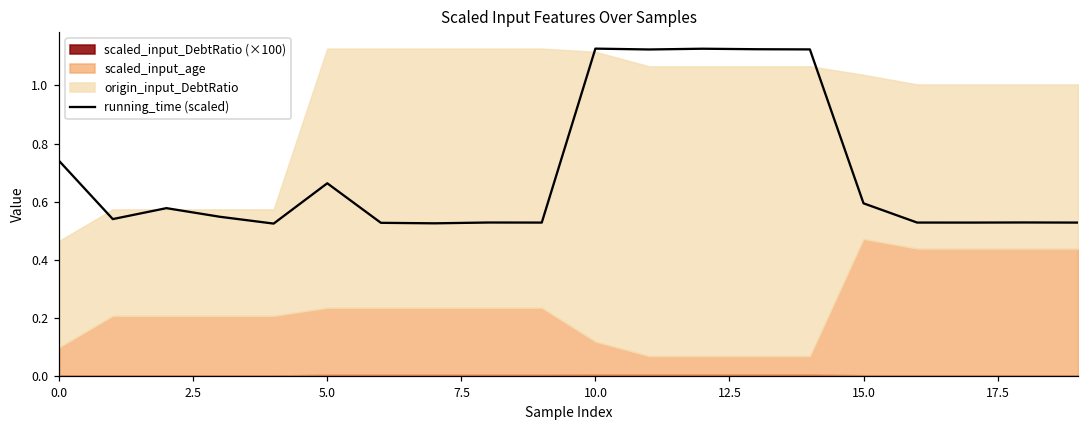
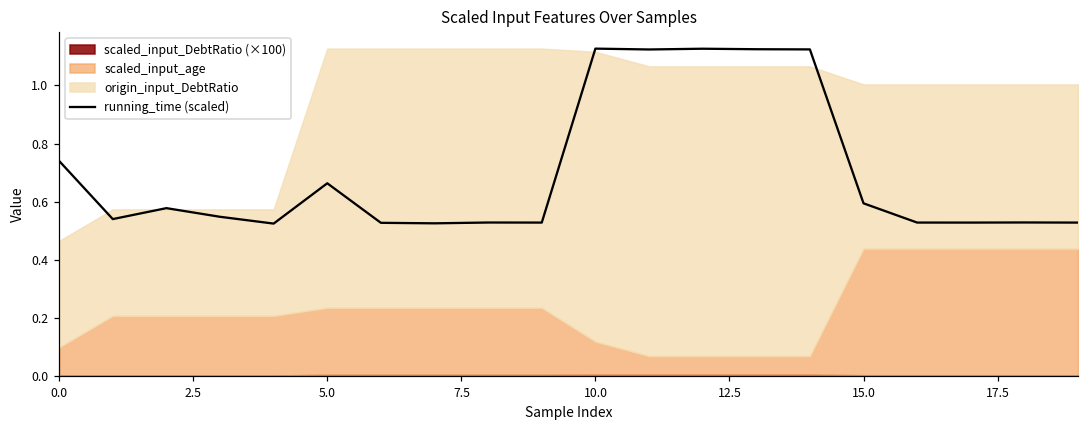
  {
    "running_time (scaled)": {
      "0.0": 0.74,
      "5.0": 0.66,
      "10.0": 1.13,
      "15.0": 0.59
    },
    "scaled_input_age": {
      "0.0": 0.10,
      "5.0": 0.23,
      "10.0": 0.11,
-     "15.0": 0.47
+     "15.0": 0.44
    },
    "origin_input_DebtRatio": {
      "0.0": 0.37,
      "5.0": 0.89,
      "10.0": 1.00,
      "15.0": 0.57
    }
  }
